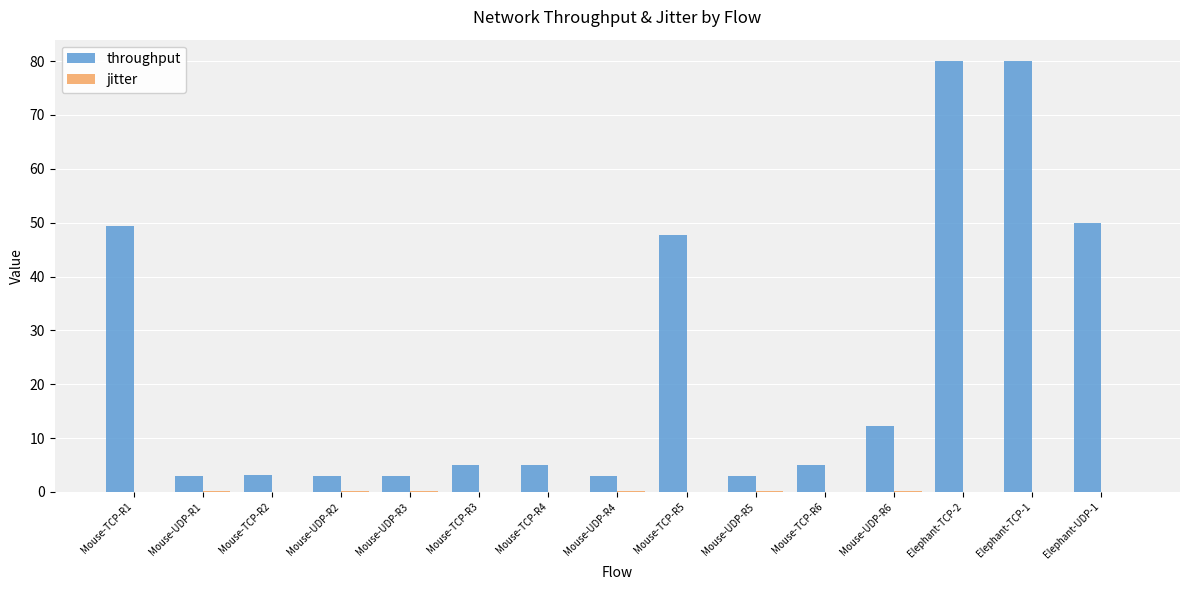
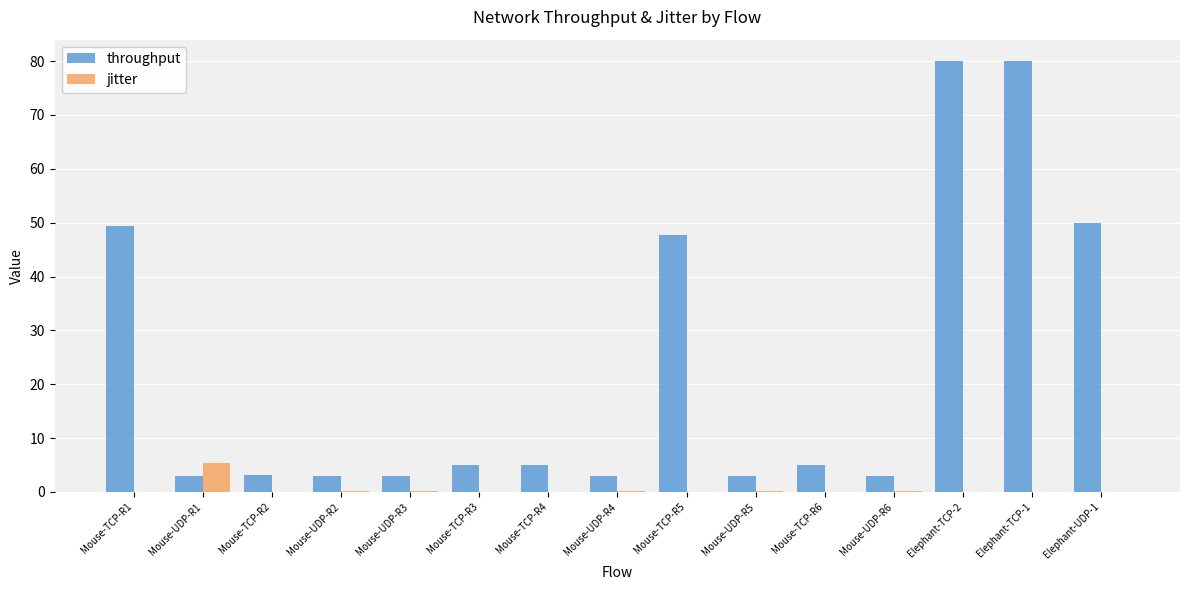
  {
    "throughput": {
      "Mouse-TCP-R1": 49,
      "Mouse-UDP-R1": 3,
      "Mouse-TCP-R2": 3,
      "Mouse-UDP-R2": 3,
      "Mouse-UDP-R3": 3,
      "Mouse-TCP-R3": 5,
      "Mouse-TCP-R4": 5,
      "Mouse-UDP-R4": 3,
      "Mouse-TCP-R5": 48,
      "Mouse-UDP-R5": 3,
      "Mouse-TCP-R6": 5,
-     "Mouse-UDP-R6": 12,
+     "Mouse-UDP-R6": 3,
      "Elephant-TCP-2": 80,
      "Elephant-TCP-1": 80,
      "Elephant-UDP-1": 50
    },
    "jitter": {
      "Mouse-TCP-R1": 0,
-     "Mouse-UDP-R1": 0,
+     "Mouse-UDP-R1": 5,
      "Mouse-TCP-R2": 0,
      "Mouse-TCP-R3": 0,
      "Mouse-TCP-R4": 0,
      "Mouse-TCP-R5": 0,
      "Mouse-TCP-R6": 0,
      "Elephant-TCP-2": 0,
      "Elephant-TCP-1": 0
    }
  }
